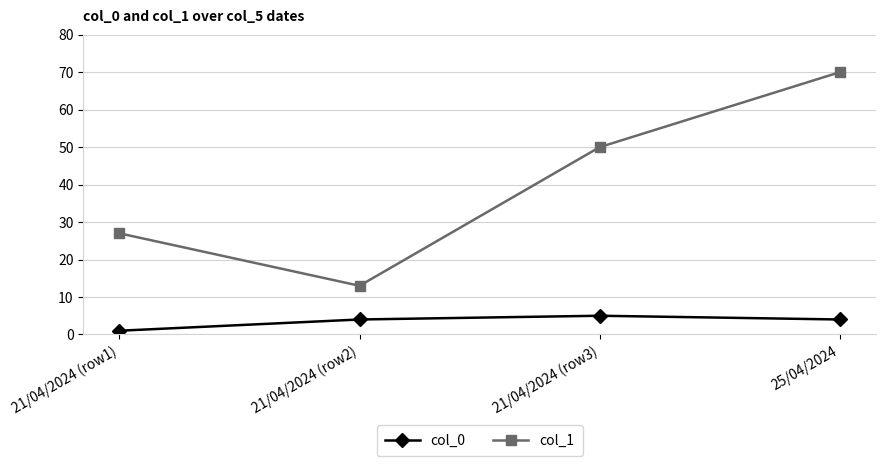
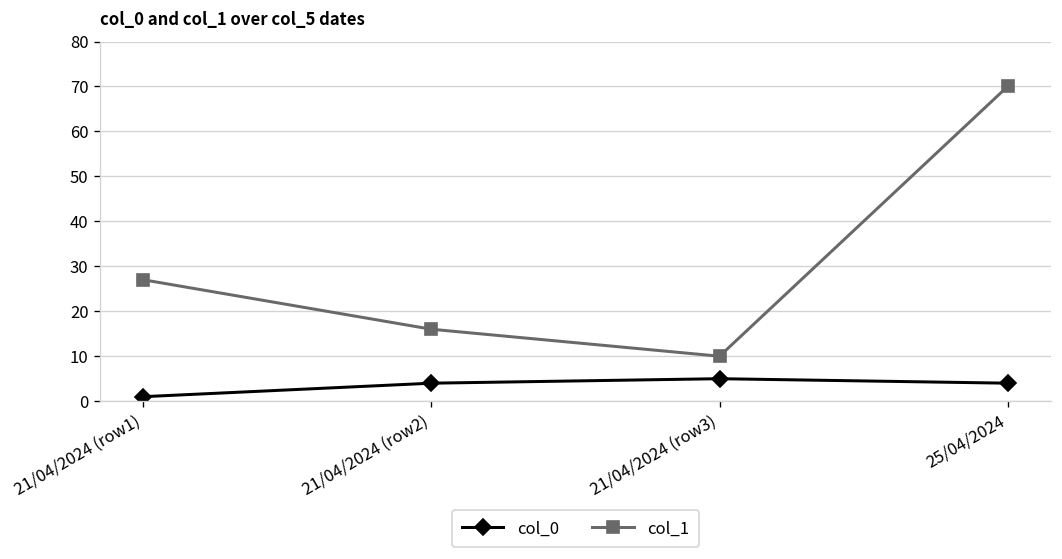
  {
    "col_0": {
      "21/04/2024 (row1)": 1,
      "21/04/2024 (row2)": 4,
      "21/04/2024 (row3)": 5,
      "25/04/2024": 4
    },
    "col_1": {
      "21/04/2024 (row1)": 27,
-     "21/04/2024 (row2)": 13,
-     "21/04/2024 (row3)": 50,
+     "21/04/2024 (row2)": 16,
+     "21/04/2024 (row3)": 10,
      "25/04/2024": 70
    }
  }
